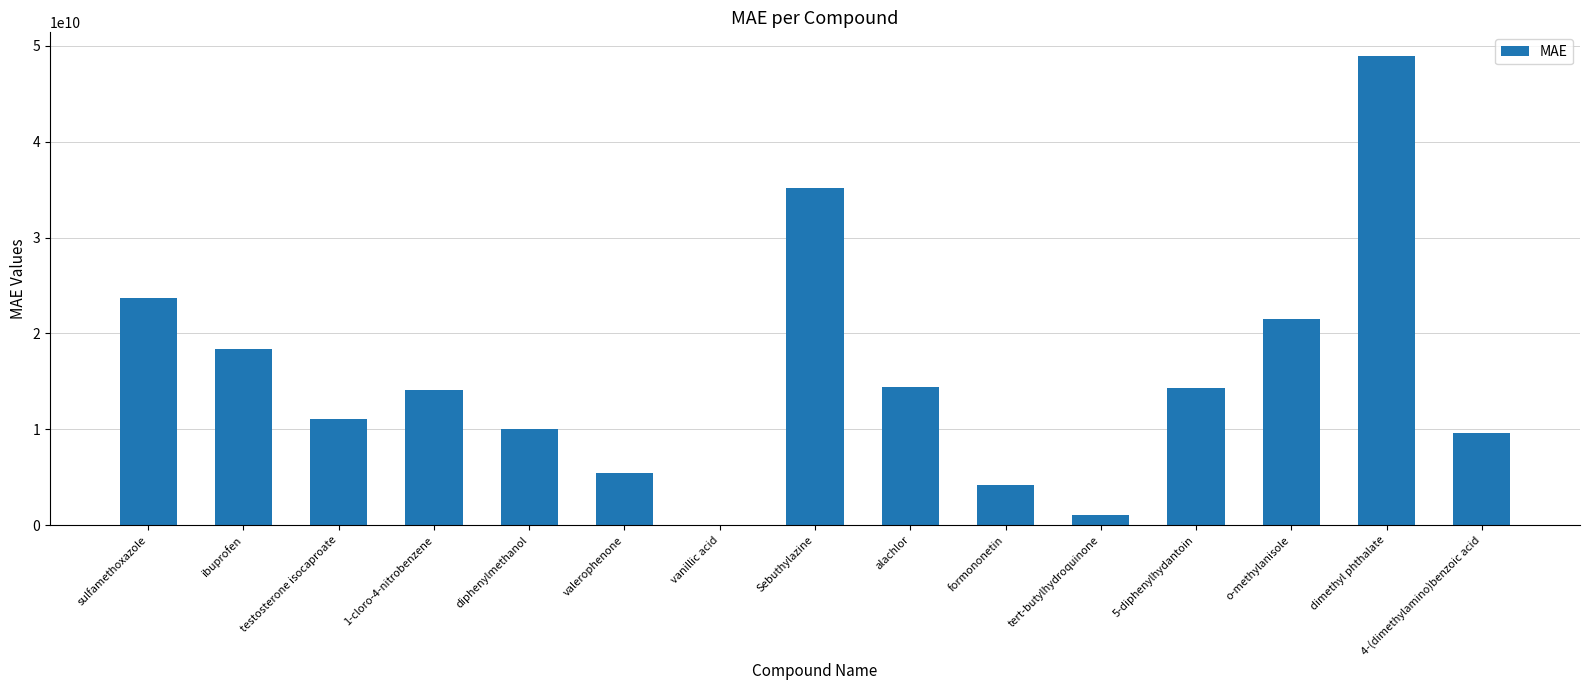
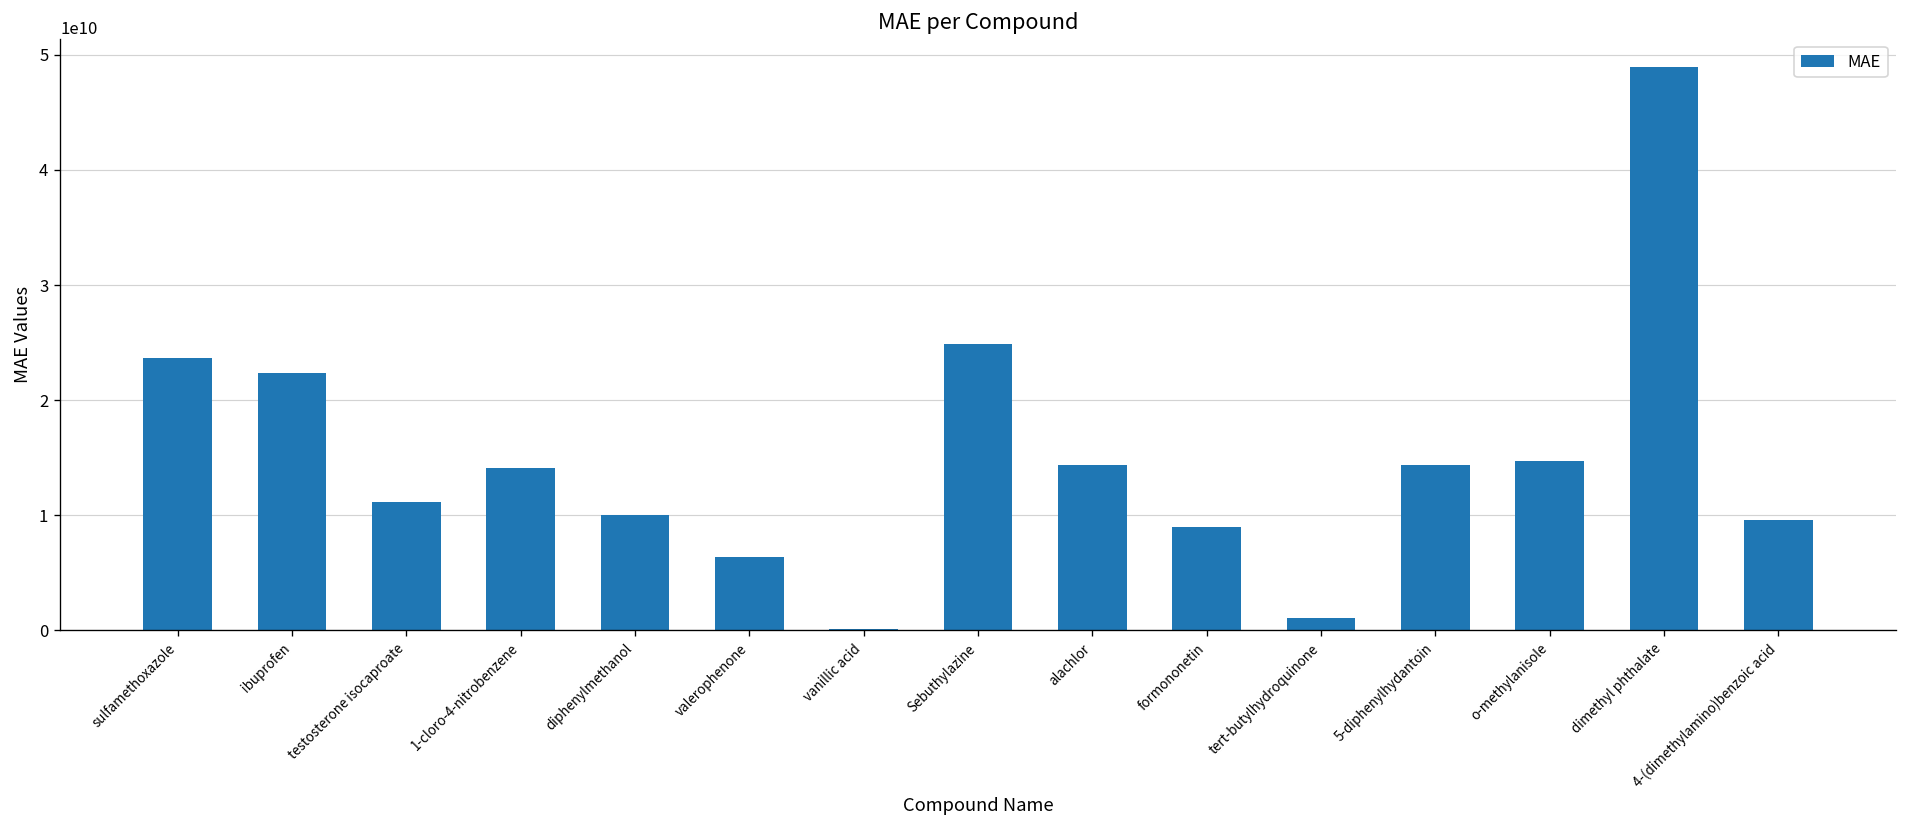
  {
    "sulfamethoxazole": 24000000000,
-   "ibuprofen": 18000000000,
+   "ibuprofen": 22000000000,
    "testosterone isocaproate": 11000000000,
    "1-cloro-4-nitrobenzene": 14000000000,
    "diphenylmethanol": 10000000000,
-   "valerophenone": 5000000000,
-   "Sebuthylazine": 35000000000,
+   "valerophenone": 6000000000,
+   "Sebuthylazine": 25000000000,
    "alachlor": 14000000000,
-   "formononetin": 4000000000,
+   "formononetin": 9000000000,
    "tert-butylhydroquinone": 1000000000,
    "5-diphenylhydantoin": 14000000000,
-   "o-methylanisole": 22000000000,
+   "o-methylanisole": 15000000000,
    "dimethyl phthalate": 49000000000,
    "4-(dimethylamino)benzoic acid": 10000000000
  }
